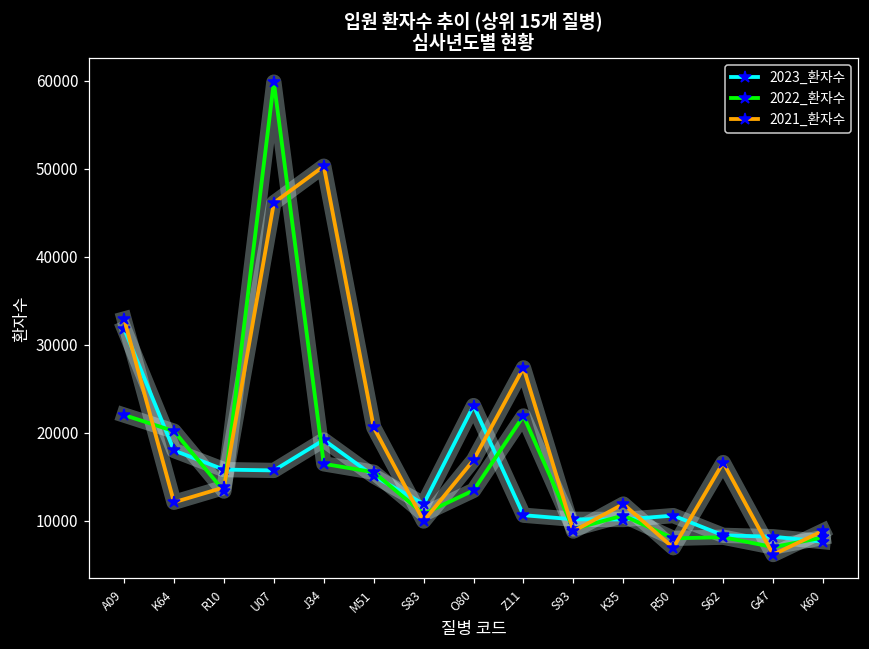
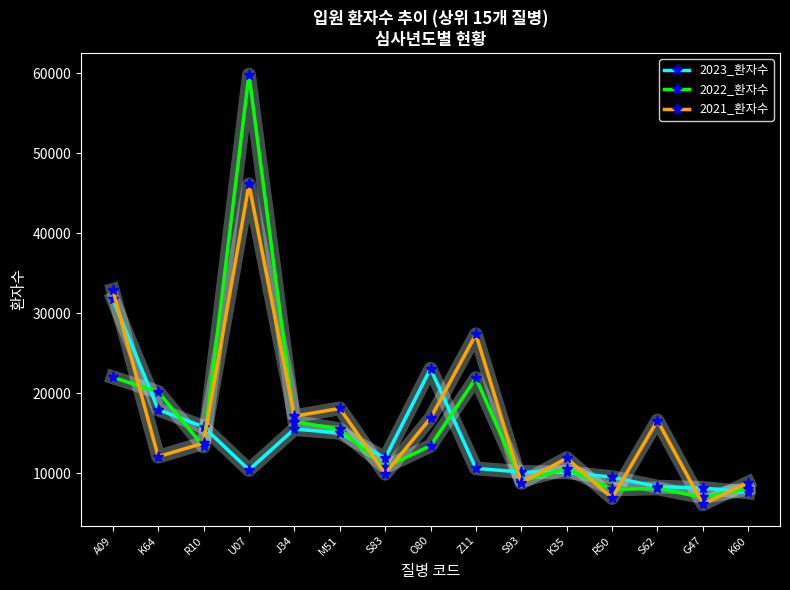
  {
    "2023_환자수": {
      "A09": 32000,
      "K64": 18000,
      "R10": 16000,
-     "U07": 16000,
-     "J34": 19000,
+     "U07": 10000,
+     "J34": 16000,
      "M51": 15000,
      "S83": 12000,
      "O80": 23000,
      "Z11": 11000,
      "S93": 10000,
      "K35": 10000,
-     "R50": 11000,
+     "R50": 10000,
      "G47": 8000,
      "K60": 8000
    },
    "2022_환자수": {
      "A09": 22000,
      "K64": 20000,
      "R10": 13000,
      "U07": 60000,
      "J34": 16000,
      "M51": 16000,
      "S83": 11000,
      "O80": 13000,
      "Z11": 22000,
      "K35": 11000,
      "R50": 8000,
      "G47": 7000,
      "K60": 8000
    },
    "2021_환자수": {
      "A09": 33000,
      "K64": 12000,
      "R10": 14000,
      "U07": 46000,
-     "J34": 50000,
-     "M51": 21000,
+     "J34": 17000,
+     "M51": 18000,
      "S83": 10000,
      "O80": 17000,
      "Z11": 27000,
      "K35": 12000,
      "R50": 7000,
      "S62": 17000,
      "G47": 6000,
      "K60": 9000
    }
  }
